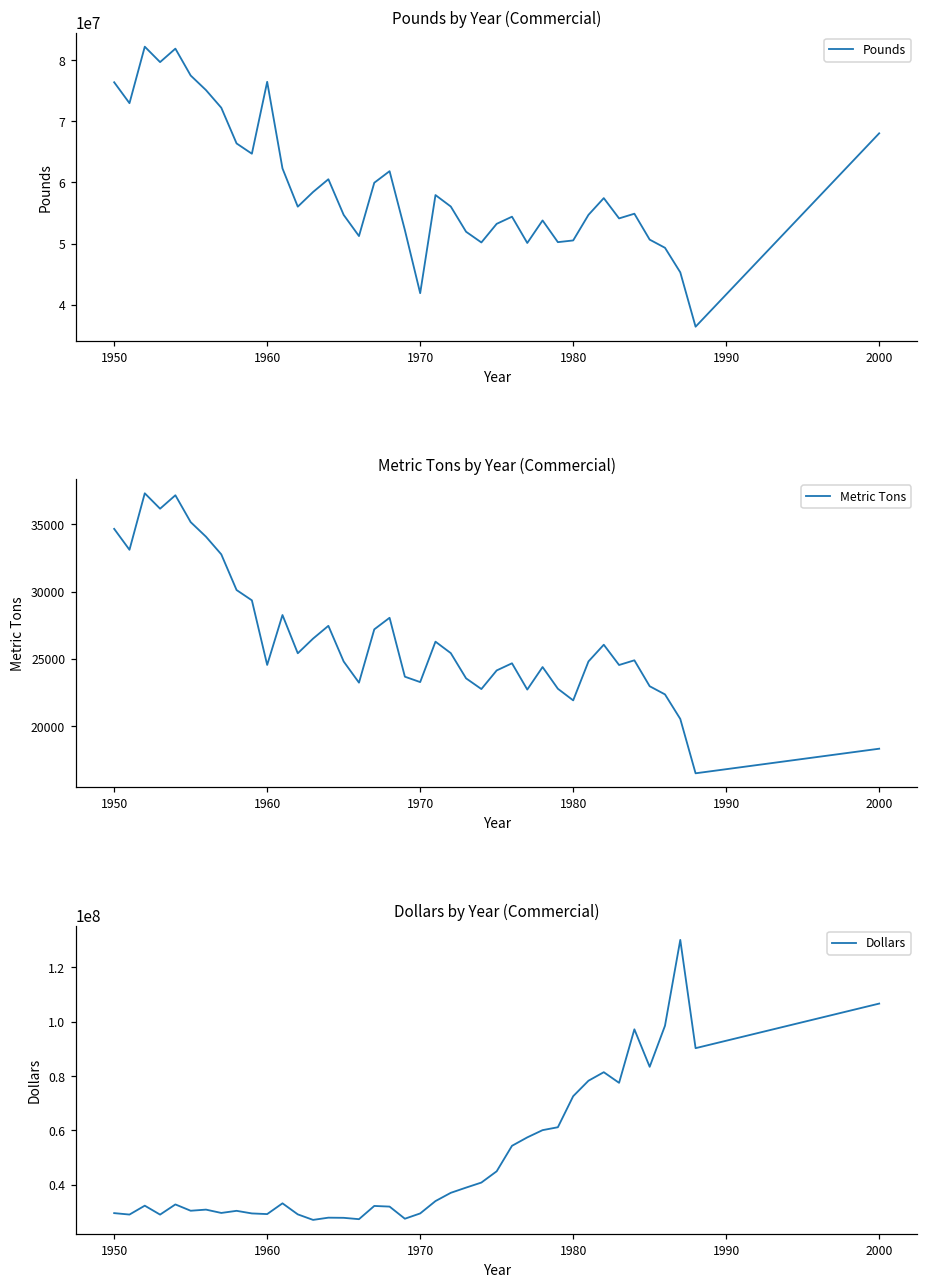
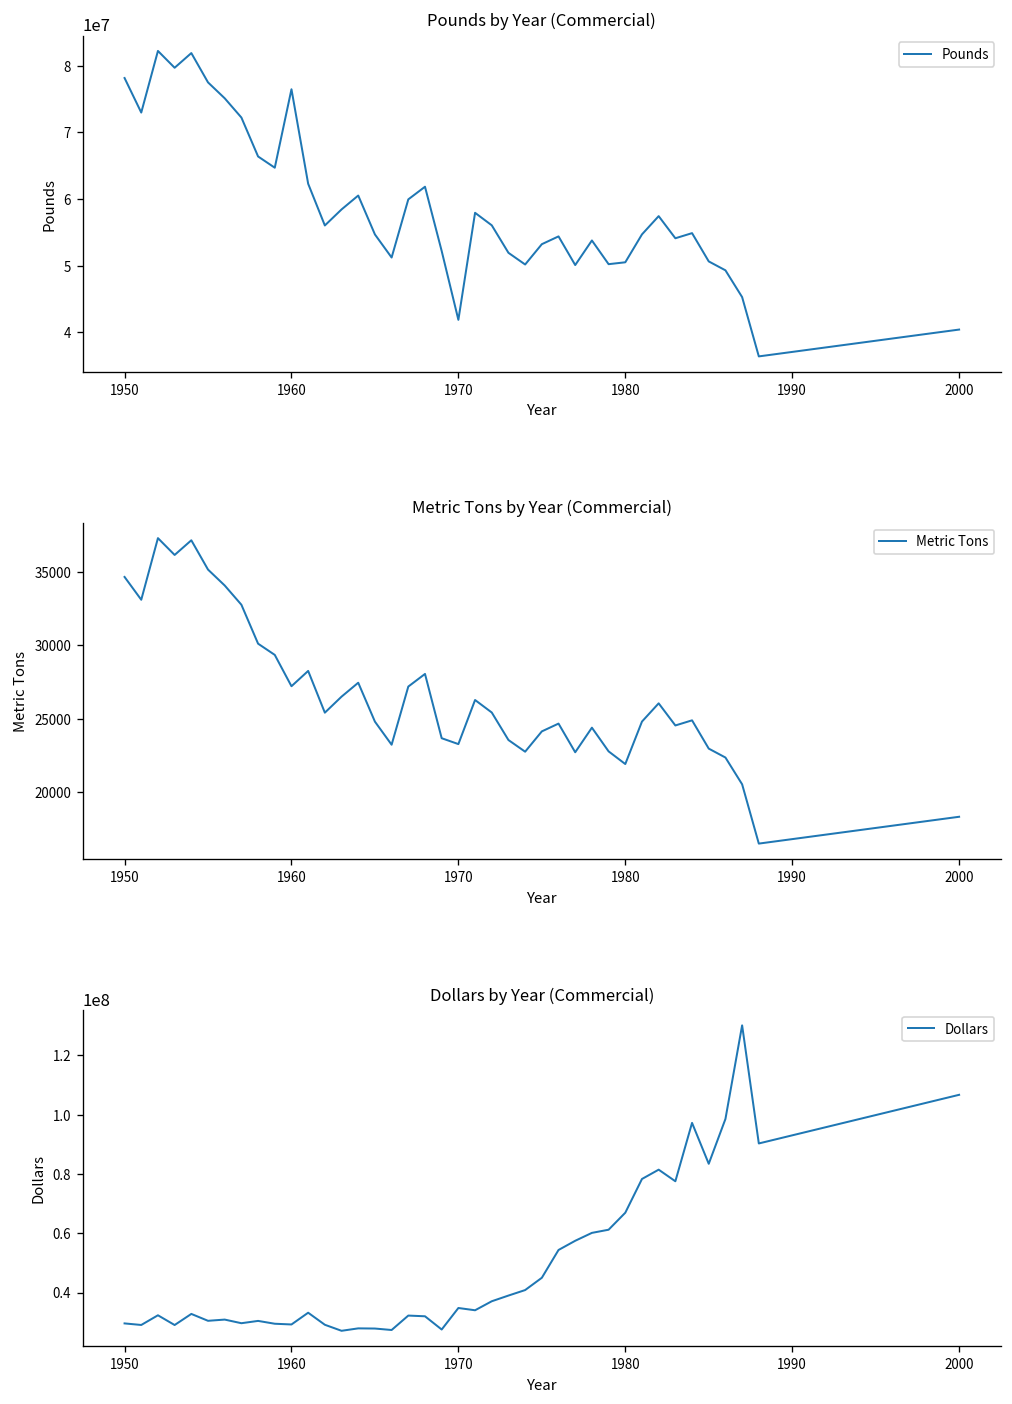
  {
    "Pounds by Year (Commercial)": {
-     "1950": 76000000,
+     "1950": 78000000,
      "1960": 76000000,
      "1970": 42000000,
      "1980": 51000000,
-     "2000": 68000000
+     "2000": 40000000
    },
    "Metric Tons by Year (Commercial)": {
      "1950": 34700,
-     "1960": 24600,
+     "1960": 27200,
      "1970": 23300,
      "1980": 21900,
      "2000": 18300
    },
    "Dollars by Year (Commercial)": {
      "1950": 30000000,
      "1960": 29000000,
-     "1970": 29000000,
-     "1980": 73000000,
+     "1970": 35000000,
+     "1980": 67000000,
      "2000": 107000000
    }
  }
